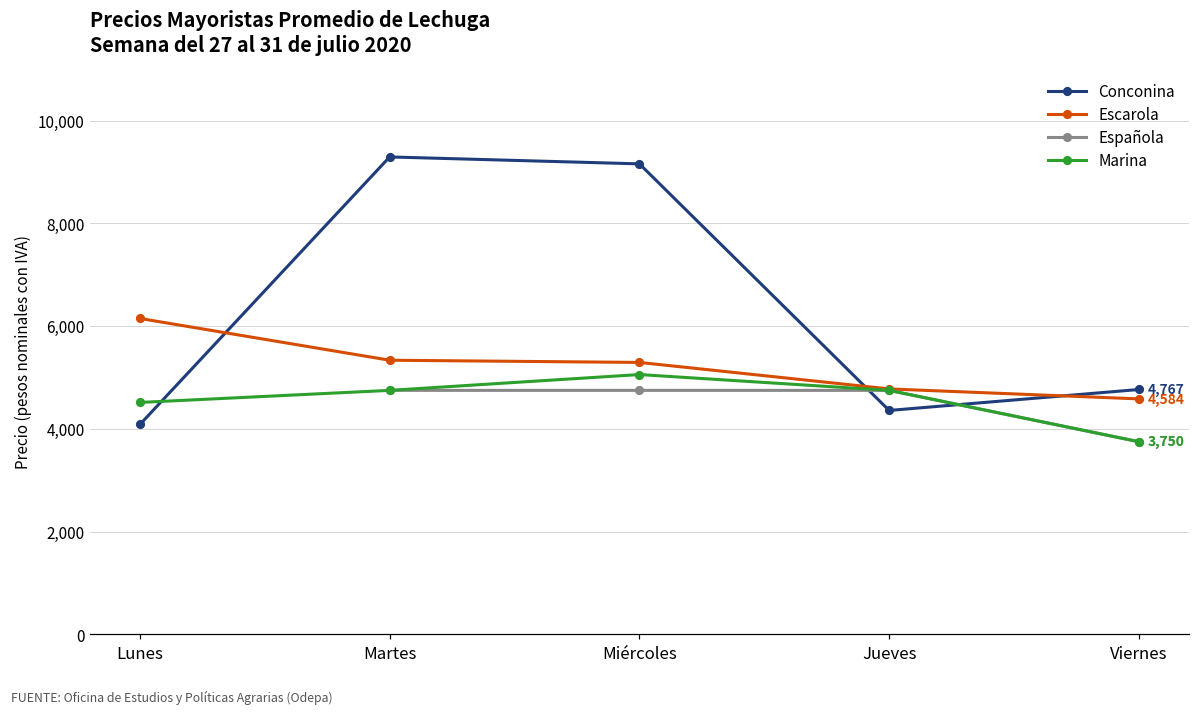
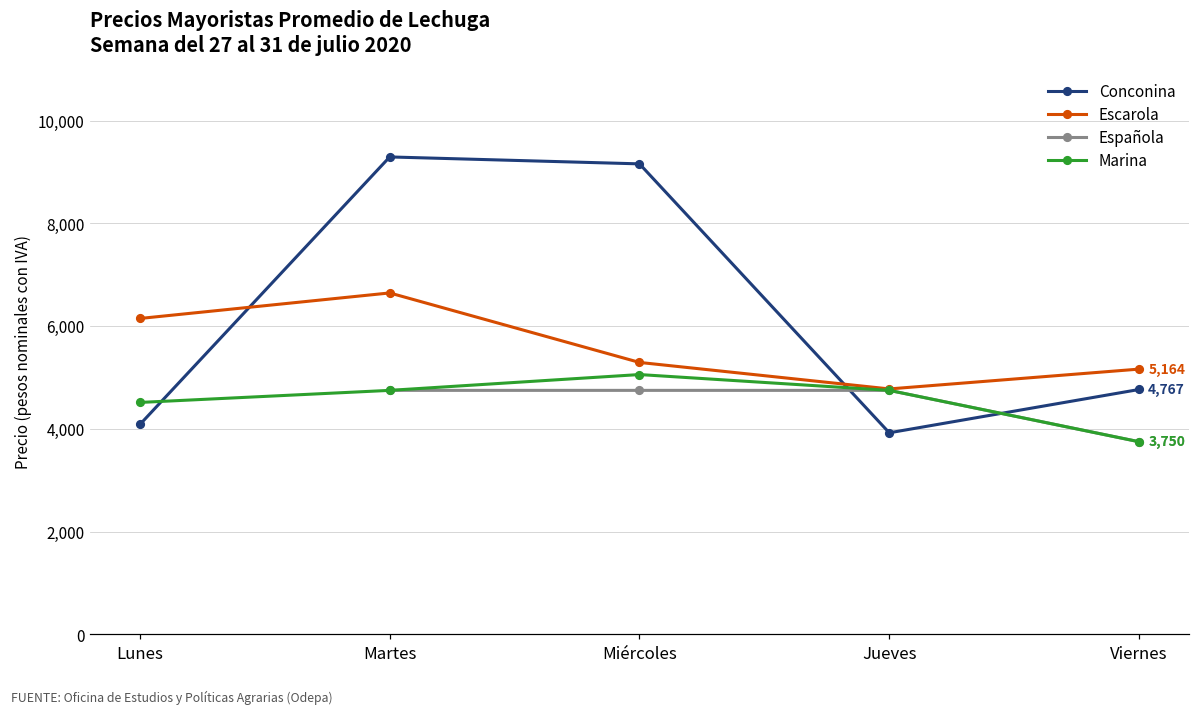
  {
    "Conconina": {
      "Lunes": "4,100",
      "Martes": "9,300",
      "Miércoles": "9,200",
-     "Jueves": "4,400"
+     "Jueves": "3,900"
    },
    "Escarola": {
-     "Martes": "5,300",
-     "Viernes": "4,584"
+     "Martes": "6,600",
+     "Viernes": "5,164"
    },
    "Española": {
      "Miércoles": "4,800"
    },
    "Marina": {
      "Lunes": "4,500",
      "Miércoles": "5,100"
    }
  }
